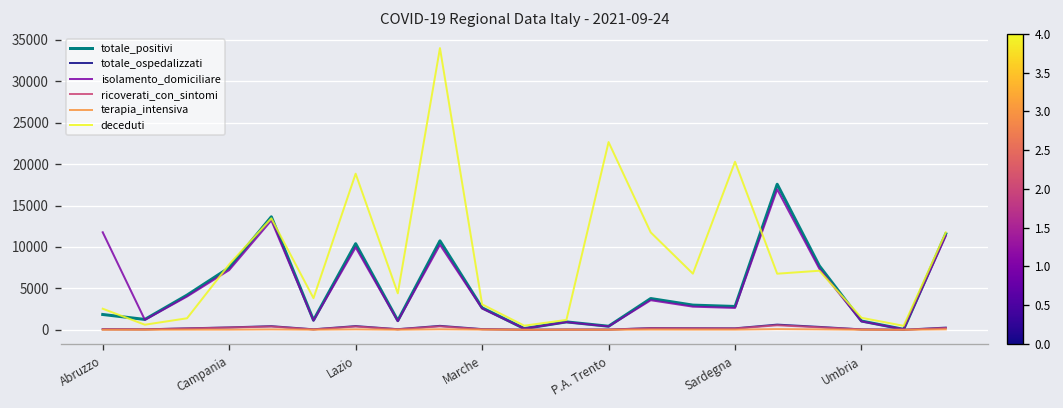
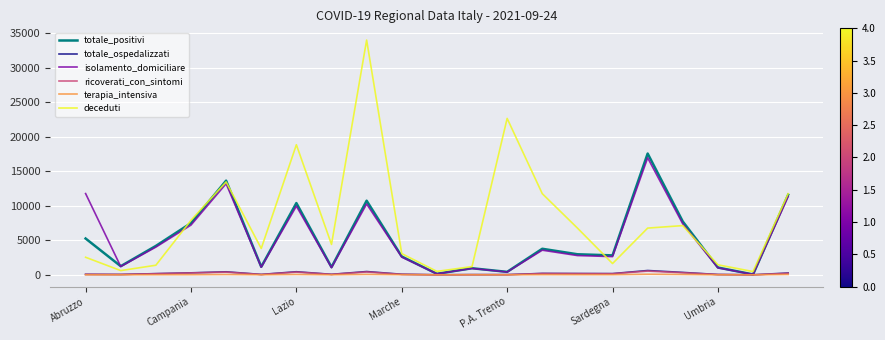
  {
    "totale_positivi": {
-     "Abruzzo": 2000,
+     "Abruzzo": 5000,
      "Lazio": 10000
    },
    "isolamento_domiciliare": {
      "Abruzzo": 12000,
      "Lazio": 10000
    },
    "deceduti": {
      "Abruzzo": 3000,
      "Campania": 8000,
      "Lazio": 19000,
      "Marche": 3000,
      "P.A. Trento": 23000,
-     "Sardegna": 20000,
+     "Sardegna": 2000,
      "Umbria": 1000
    }
  }
